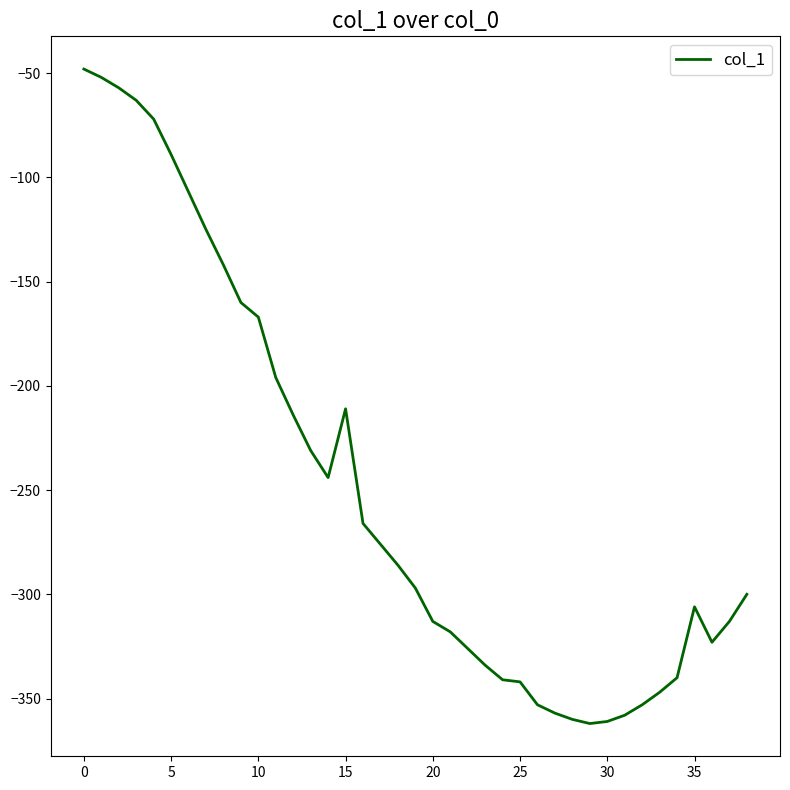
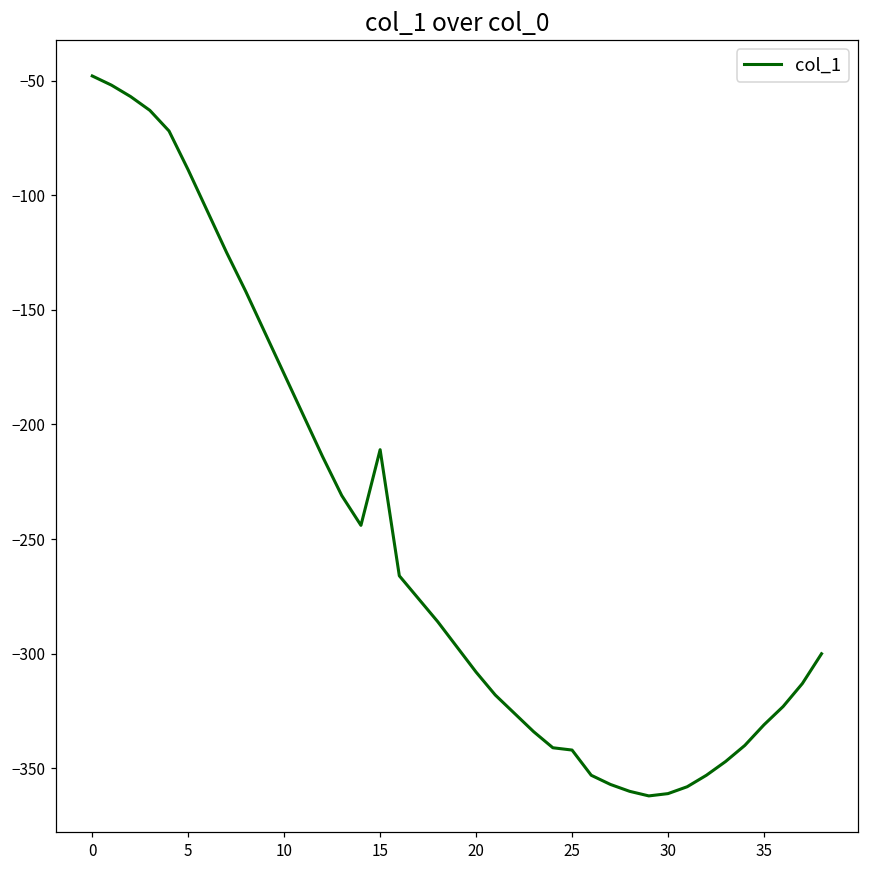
  {
    "0": -48,
    "5": -89,
-   "10": -167,
+   "10": -178,
    "15": -211,
-   "20": -313,
+   "20": -308,
    "25": -342,
    "30": -361,
-   "35": -306
+   "35": -331
  }
